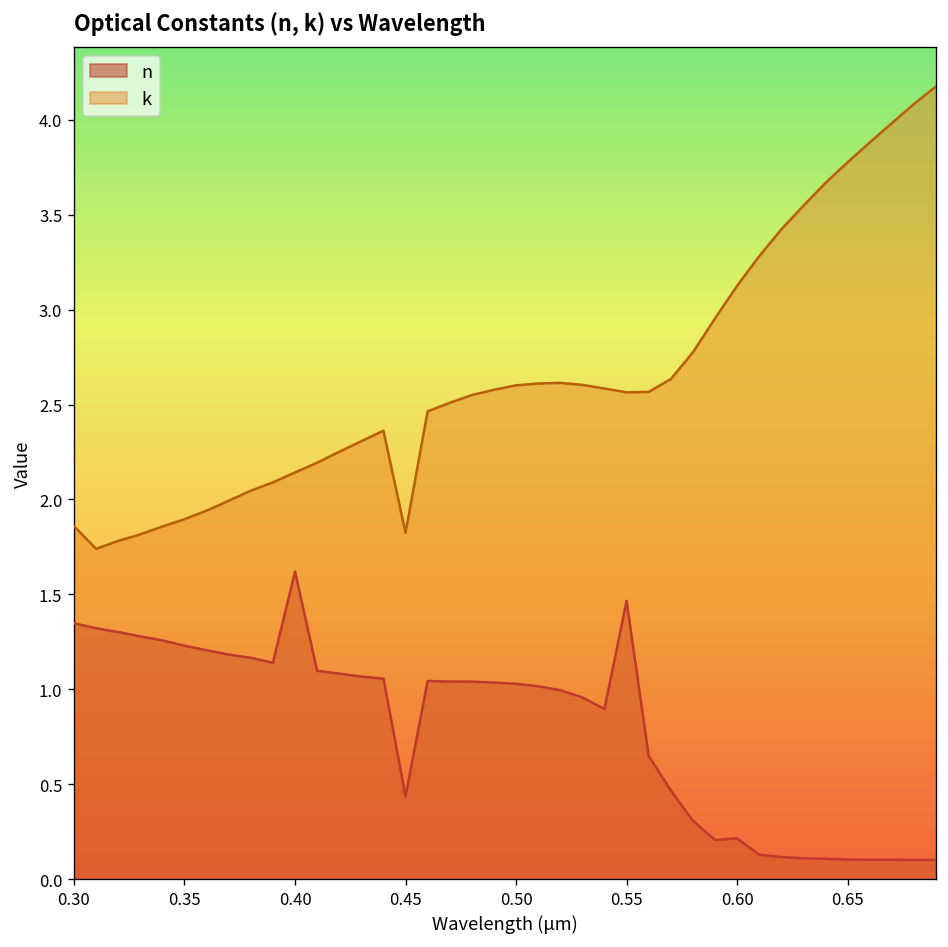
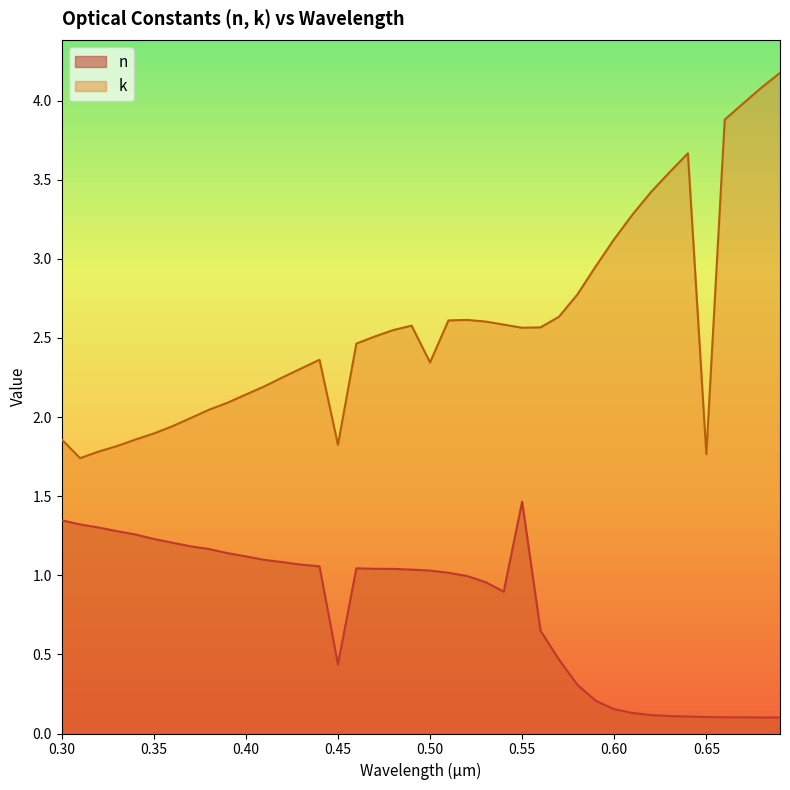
  {
    "n": {
      "0.30": 1.35,
      "0.35": 1.23,
-     "0.40": 1.62,
+     "0.40": 1.12,
      "0.45": 0.44,
      "0.50": 1.03,
      "0.55": 1.47,
-     "0.60": 0.21,
+     "0.60": 0.15,
      "0.65": 0.10
    },
    "k": {
      "0.30": 1.86,
      "0.35": 1.90,
      "0.40": 2.14,
      "0.45": 1.82,
-     "0.50": 2.60,
+     "0.50": 2.34,
      "0.55": 2.56,
      "0.60": 3.12,
-     "0.65": 3.78
+     "0.65": 1.77
    }
  }
